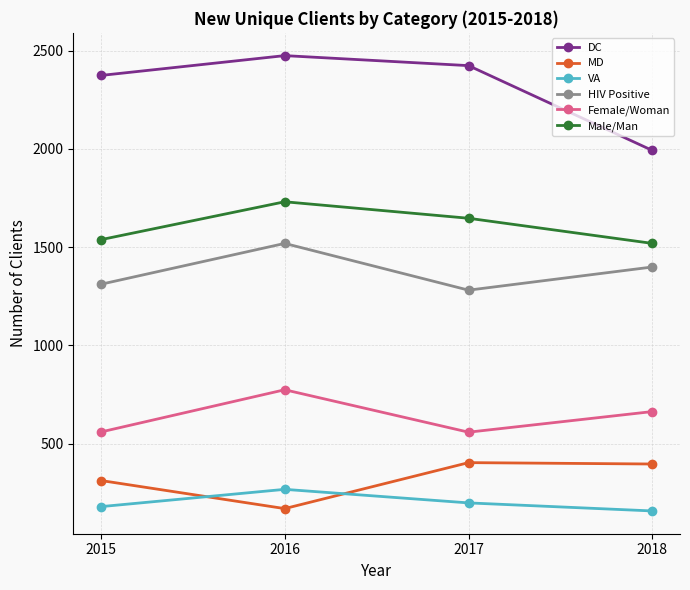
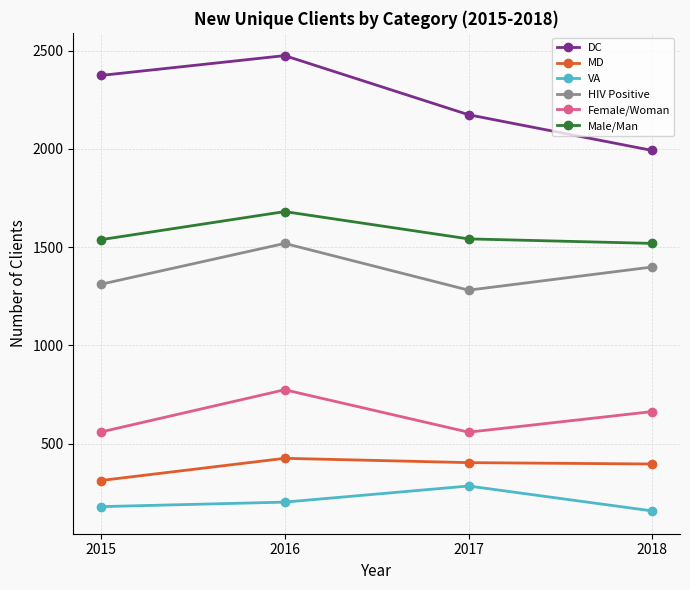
  {
    "DC": {
      "2015": 2370,
      "2016": 2480,
-     "2017": 2420,
+     "2017": 2170,
      "2018": 1990
    },
    "MD": {
      "2015": 310,
-     "2016": 170,
+     "2016": 430,
      "2017": 400,
      "2018": 400
    },
    "VA": {
      "2015": 180,
-     "2016": 270,
-     "2017": 200,
+     "2016": 200,
+     "2017": 280,
      "2018": 160
    },
    "HIV Positive": {
      "2015": 1310,
      "2016": 1520,
      "2017": 1280,
      "2018": 1400
    },
    "Female/Woman": {
      "2015": 560,
      "2016": 770,
      "2017": 560,
      "2018": 660
    },
    "Male/Man": {
      "2015": 1540,
-     "2016": 1730,
-     "2017": 1650,
+     "2016": 1680,
+     "2017": 1540,
      "2018": 1520
    }
  }
